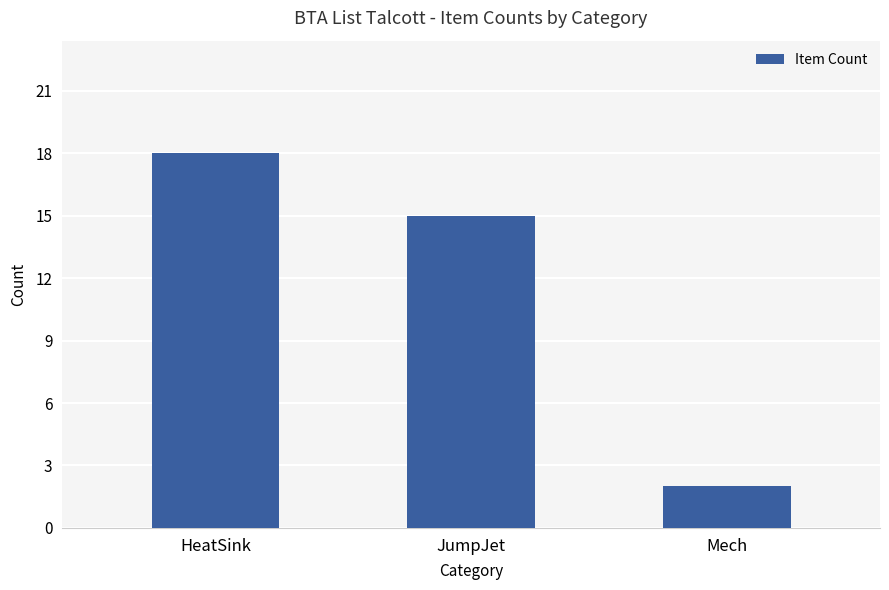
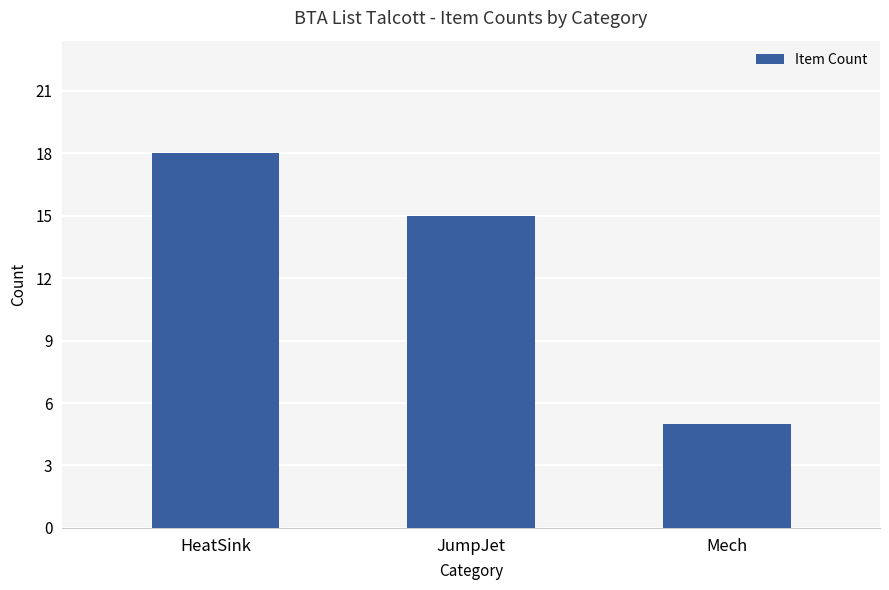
  {
    "HeatSink": 18,
    "JumpJet": 15,
-   "Mech": 2
+   "Mech": 5
  }
